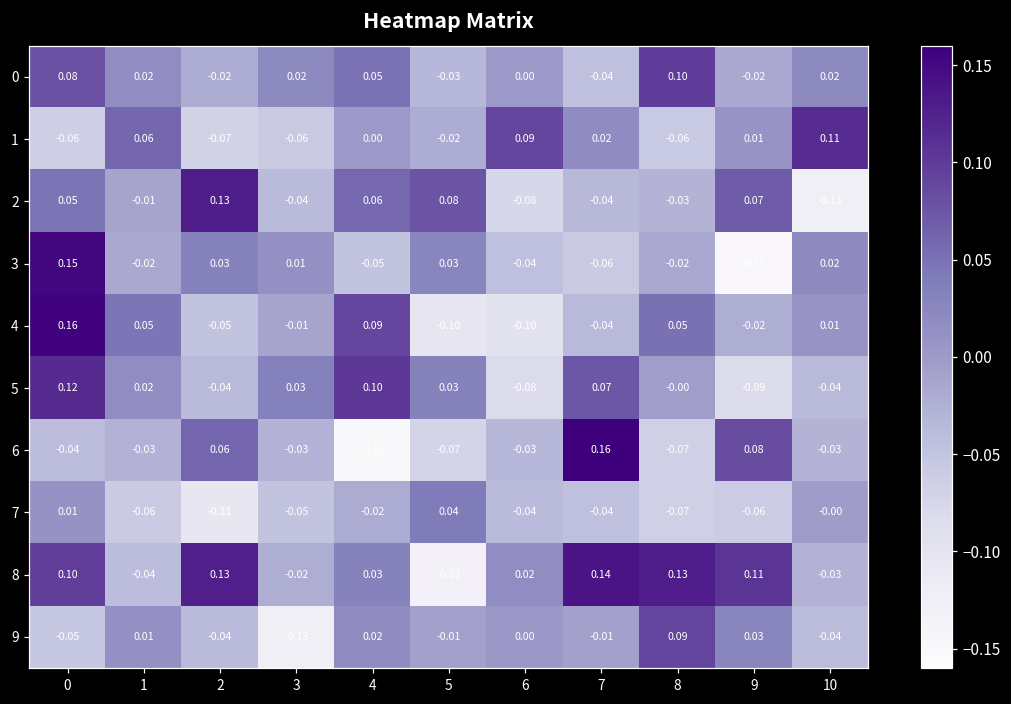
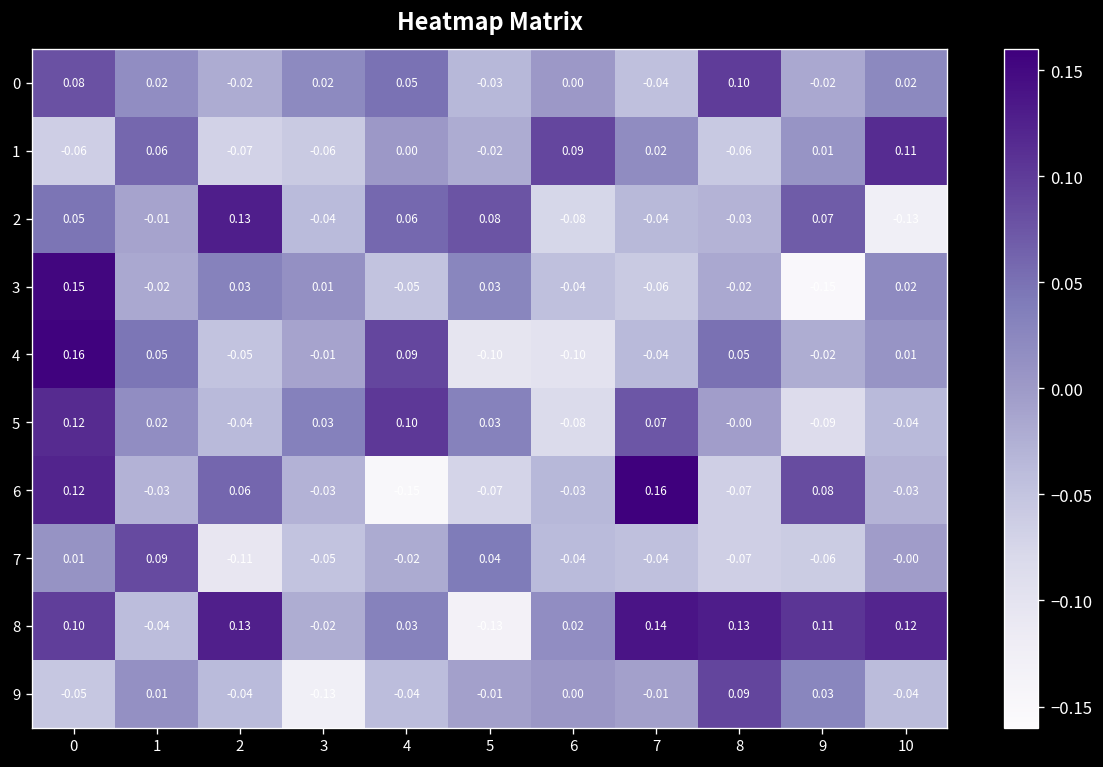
  {
    "0": {
      "0": 0.08,
      "1": 0.02,
      "2": -0.02,
      "3": 0.02,
      "4": 0.05,
      "5": -0.03,
      "6": 0.00,
      "7": -0.04,
      "8": 0.10,
      "9": -0.02,
      "10": 0.02
    },
    "1": {
      "0": -0.06,
      "1": 0.06,
      "3": -0.06,
      "4": 0.00,
      "5": -0.02,
      "6": 0.09,
      "7": 0.02,
      "8": -0.06,
      "9": 0.01,
      "10": 0.11
    },
    "2": {
      "0": 0.05,
      "1": -0.01,
      "2": 0.13,
      "3": -0.04,
      "4": 0.06,
      "5": 0.08,
      "7": -0.04,
      "8": -0.03,
      "9": 0.07
    },
    "3": {
      "0": 0.15,
      "1": -0.02,
      "2": 0.03,
      "3": 0.01,
      "4": -0.05,
      "5": 0.03,
      "6": -0.04,
      "7": -0.06,
      "8": -0.02,
      "10": 0.02
    },
    "4": {
      "0": 0.16,
      "1": 0.05,
      "2": -0.05,
      "3": -0.01,
      "4": 0.09,
      "7": -0.04,
      "8": 0.05,
      "9": -0.02,
      "10": 0.01
    },
    "5": {
      "0": 0.12,
      "1": 0.02,
      "2": -0.04,
      "3": 0.03,
      "4": 0.10,
      "5": 0.03,
      "7": 0.07,
      "8": -0.00,
      "10": -0.04
    },
    "6": {
-     "0": -0.04,
+     "0": 0.12,
      "1": -0.03,
      "2": 0.06,
      "3": -0.03,
      "6": -0.03,
      "7": 0.16,
      "8": -0.07,
      "9": 0.08,
      "10": -0.03
    },
    "7": {
      "0": 0.01,
-     "1": -0.06,
+     "1": 0.09,
      "3": -0.05,
      "4": -0.02,
      "5": 0.04,
      "6": -0.04,
      "7": -0.04,
      "8": -0.07,
      "9": -0.06,
      "10": -0.00
    },
    "8": {
      "0": 0.10,
      "1": -0.04,
      "2": 0.13,
      "3": -0.02,
      "4": 0.03,
      "6": 0.02,
      "7": 0.14,
      "8": 0.13,
      "9": 0.11,
-     "10": -0.03
+     "10": 0.12
    },
    "9": {
      "0": -0.05,
      "1": 0.01,
      "2": -0.04,
-     "4": 0.02,
+     "4": -0.04,
      "5": -0.01,
      "6": 0.00,
      "7": -0.01,
      "8": 0.09,
      "9": 0.03,
      "10": -0.04
    }
  }
